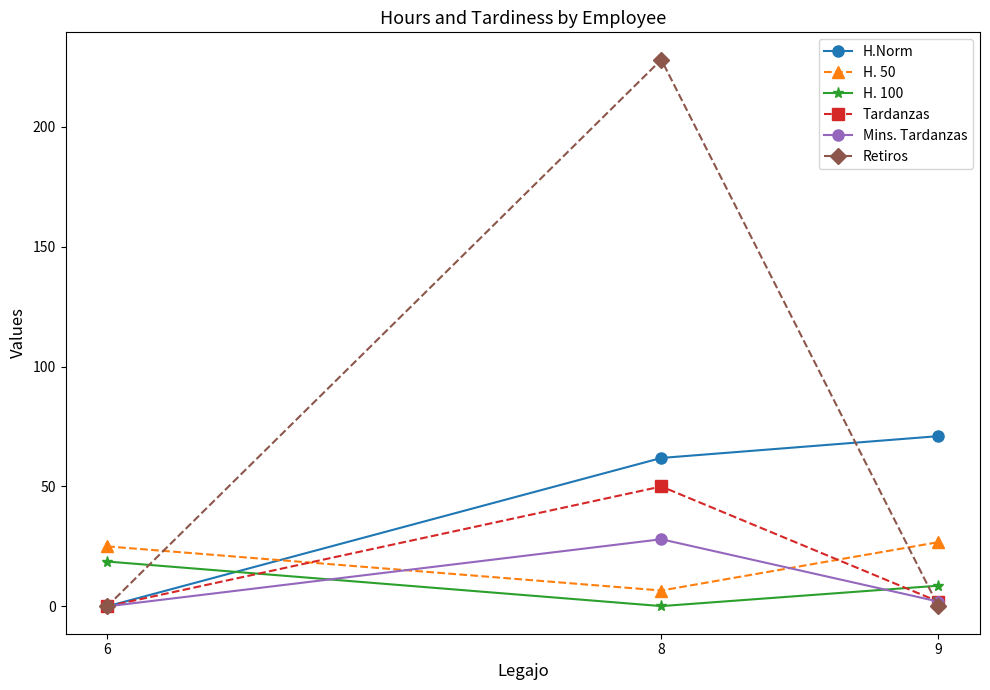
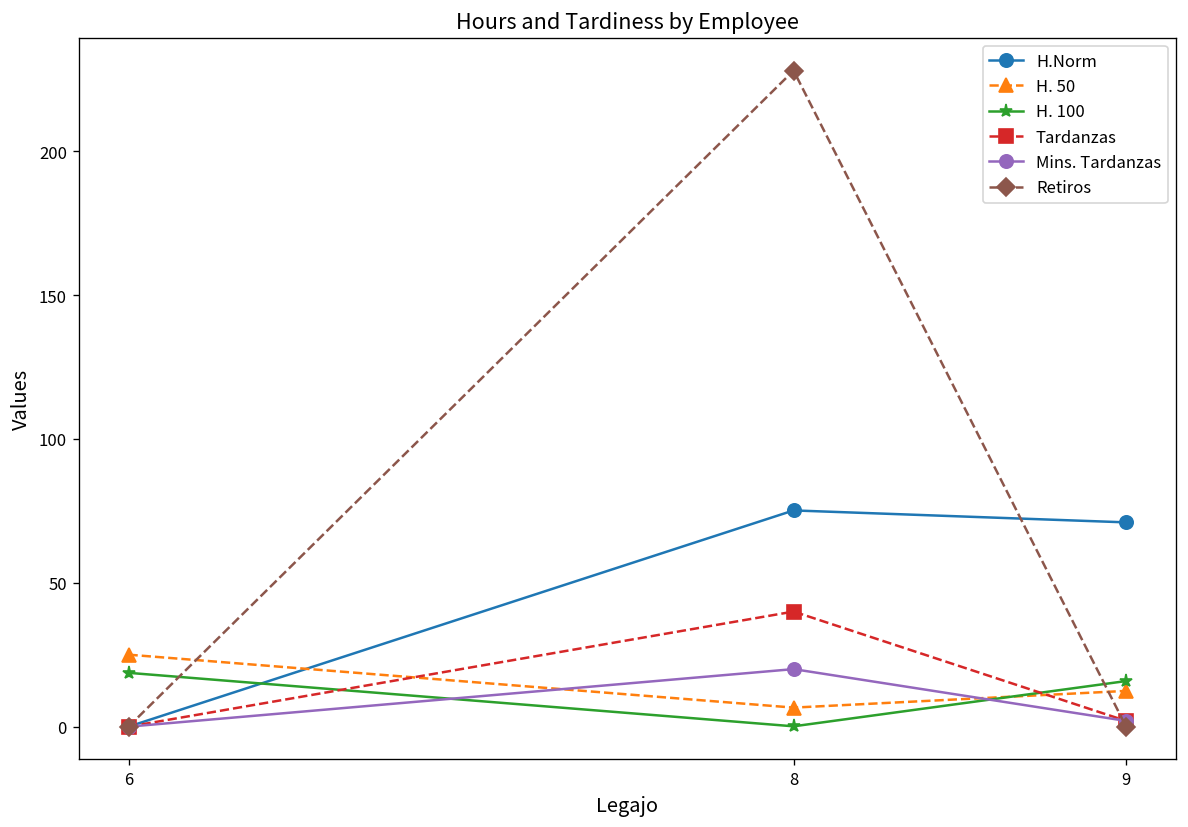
  {
    "H.Norm": {
-     "8": 62,
+     "8": 75,
      "9": 71
    },
    "H. 50": {
      "6": 25,
      "8": 7,
-     "9": 27
+     "9": 12
    },
    "H. 100": {
      "6": 19,
      "8": 0,
-     "9": 9
+     "9": 16
    },
    "Tardanzas": {
-     "8": 50
+     "8": 40
    },
    "Mins. Tardanzas": {
-     "8": 28
+     "8": 20
    },
    "Retiros": {
      "8": 228,
      "9": 0
    }
  }
